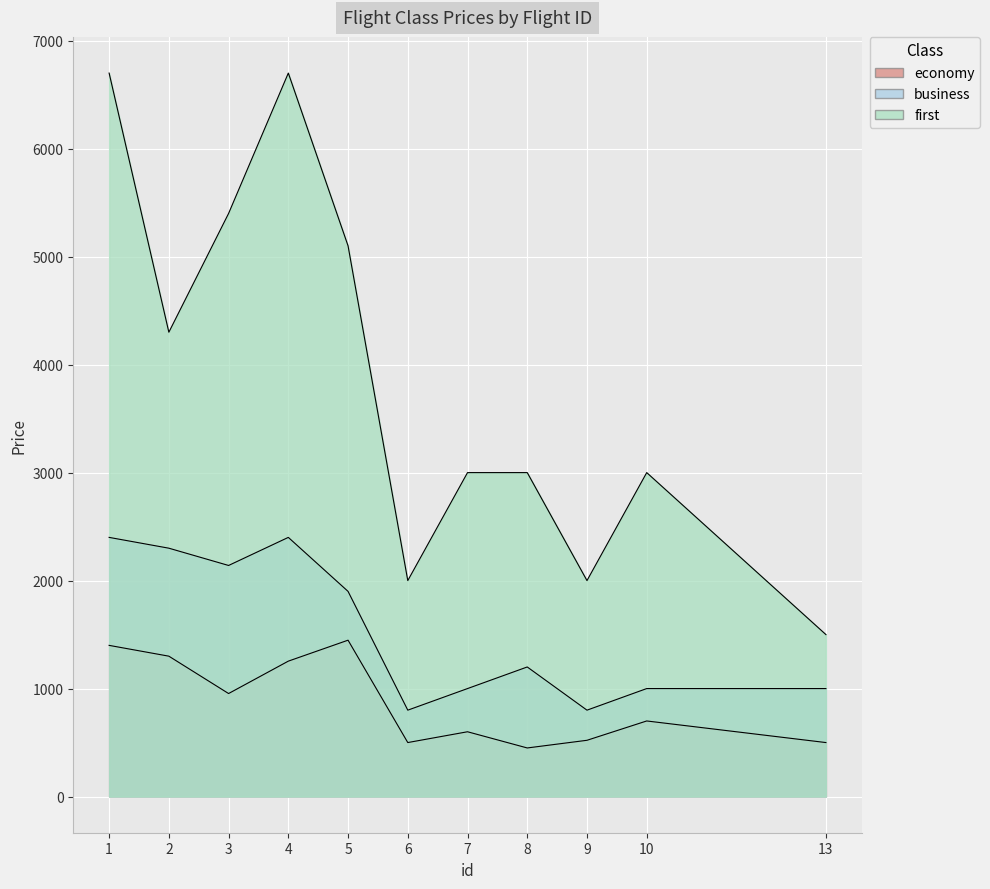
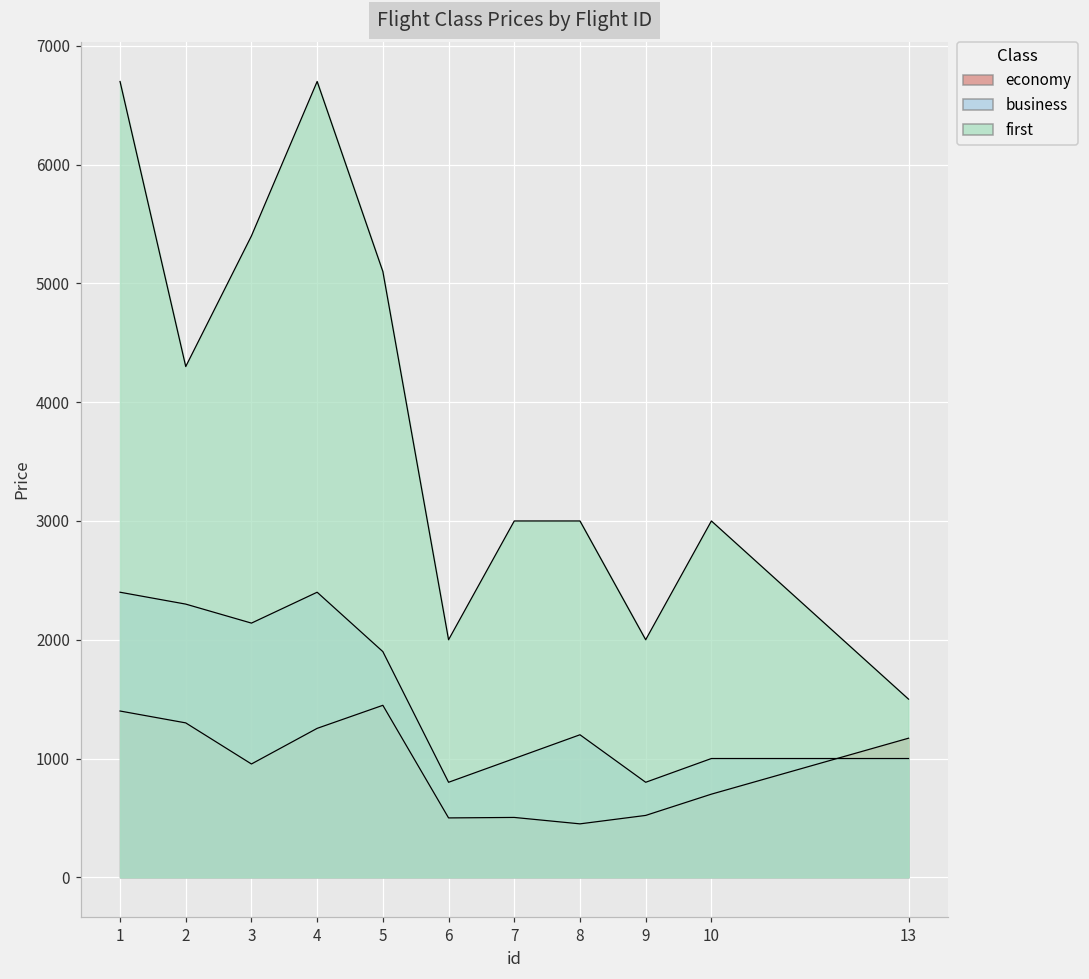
  {
    "economy": {
      "1": 1400,
      "2": 1300,
      "3": 950,
      "4": 1250,
      "5": 1450,
      "6": 500,
-     "7": 600,
+     "7": 500,
      "8": 450,
      "9": 520,
      "10": 700,
-     "13": 500
+     "13": 1170
    }
  }
